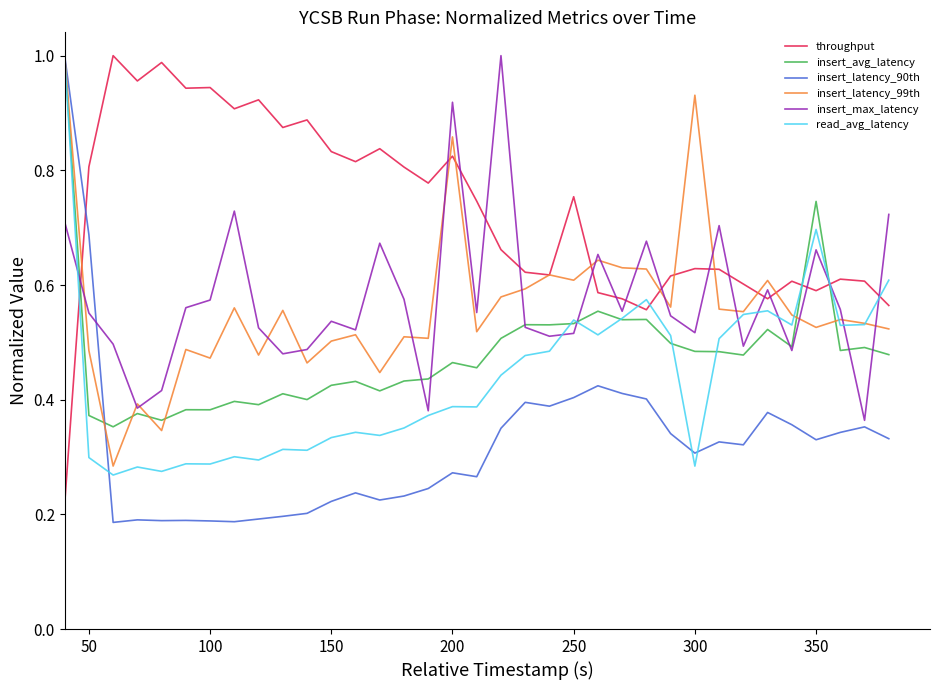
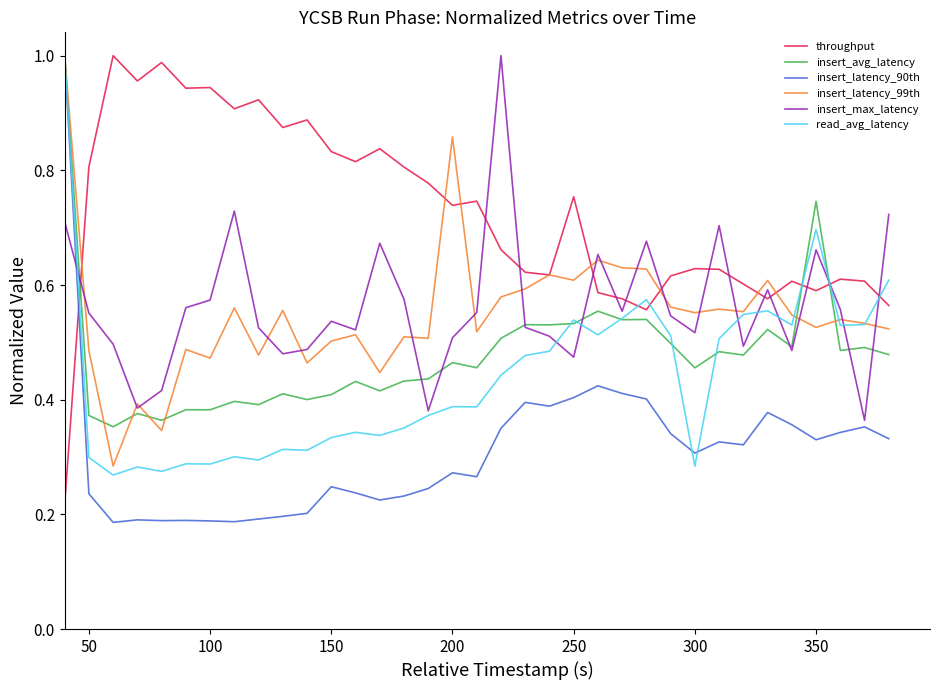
  {
    "throughput": {
      "50": 0.81,
      "100": 0.94,
      "150": 0.83,
-     "200": 0.82,
+     "200": 0.74,
      "250": 0.75,
      "300": 0.63,
      "350": 0.59
    },
    "insert_avg_latency": {
      "50": 0.37,
      "100": 0.38,
-     "150": 0.43,
+     "150": 0.41,
      "200": 0.46,
      "250": 0.53,
-     "300": 0.48,
+     "300": 0.46,
      "350": 0.75
    },
    "insert_latency_90th": {
-     "50": 0.69,
+     "50": 0.24,
      "100": 0.19,
-     "150": 0.22,
+     "150": 0.25,
      "200": 0.27,
      "250": 0.40,
      "300": 0.31,
      "350": 0.33
    },
    "insert_latency_99th": {
      "50": 0.49,
      "100": 0.47,
      "150": 0.50,
      "200": 0.86,
      "250": 0.61,
-     "300": 0.93,
+     "300": 0.55,
      "350": 0.53
    },
    "insert_max_latency": {
      "50": 0.55,
      "100": 0.57,
      "150": 0.54,
-     "200": 0.92,
-     "250": 0.52,
+     "200": 0.51,
+     "250": 0.47,
      "300": 0.52,
      "350": 0.66
    },
    "read_avg_latency": {
      "50": 0.30,
      "100": 0.29,
      "150": 0.33,
      "200": 0.39,
      "250": 0.54,
      "300": 0.28,
      "350": 0.70
    }
  }
